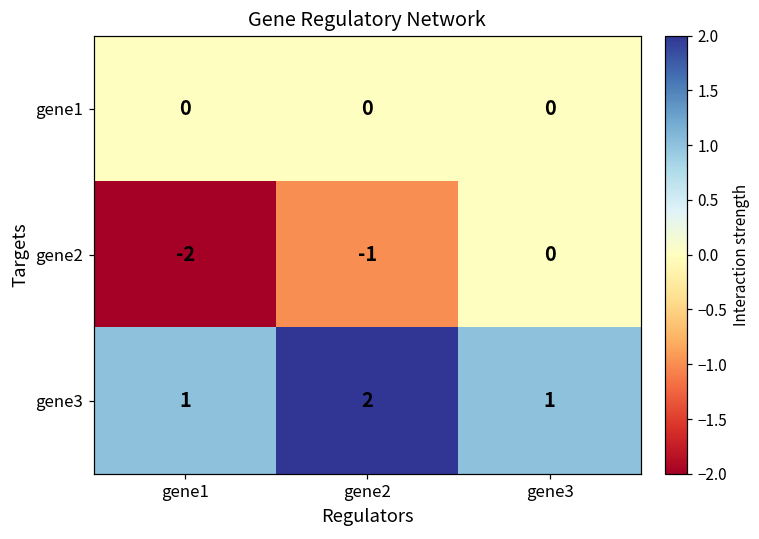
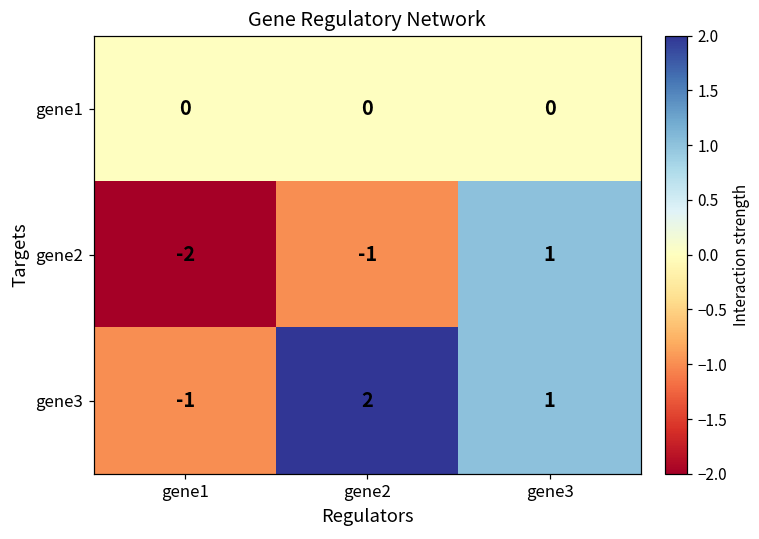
  {
    "gene1": {
      "gene1": 0,
      "gene2": 0,
      "gene3": 0
    },
    "gene2": {
      "gene1": -2,
      "gene2": -1,
-     "gene3": 0
+     "gene3": 1
    },
    "gene3": {
-     "gene1": 1,
+     "gene1": -1,
      "gene2": 2,
      "gene3": 1
    }
  }
